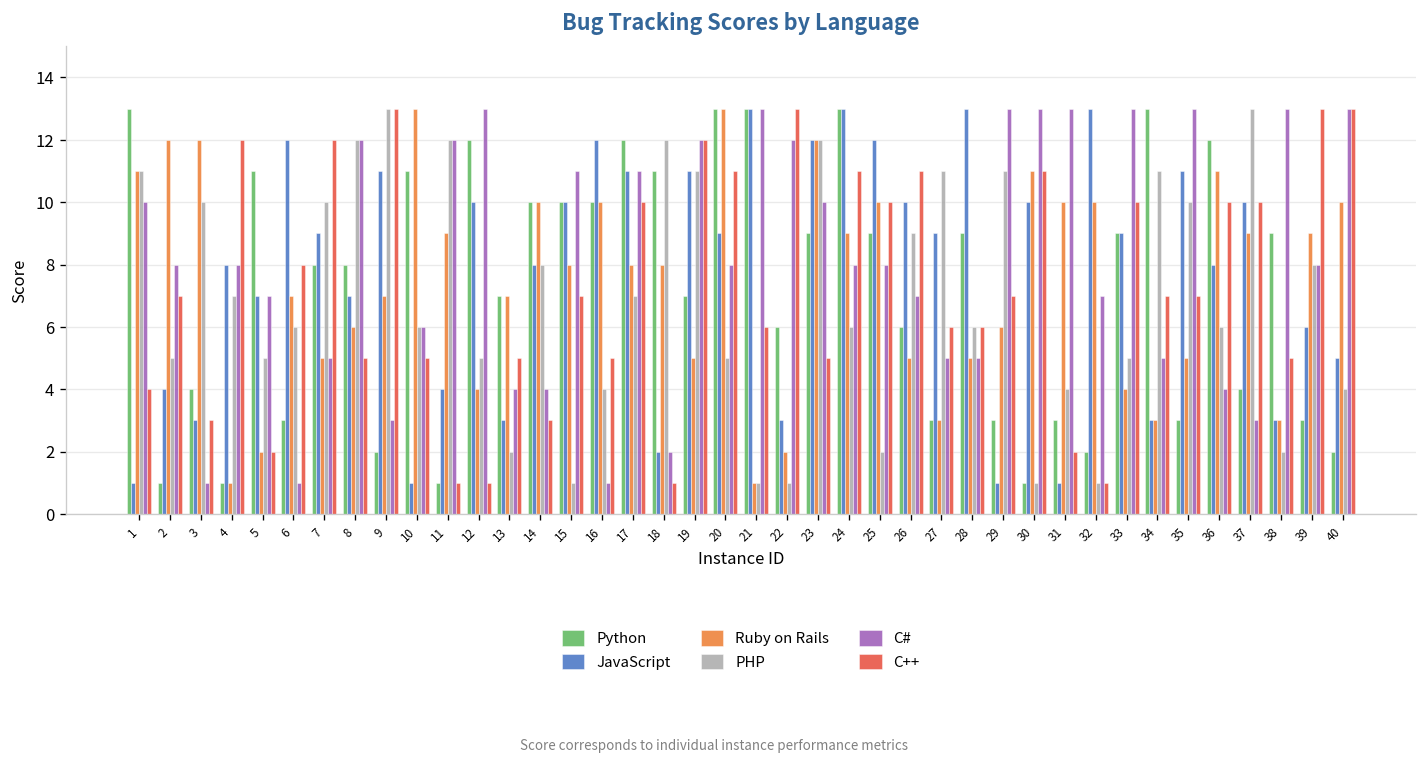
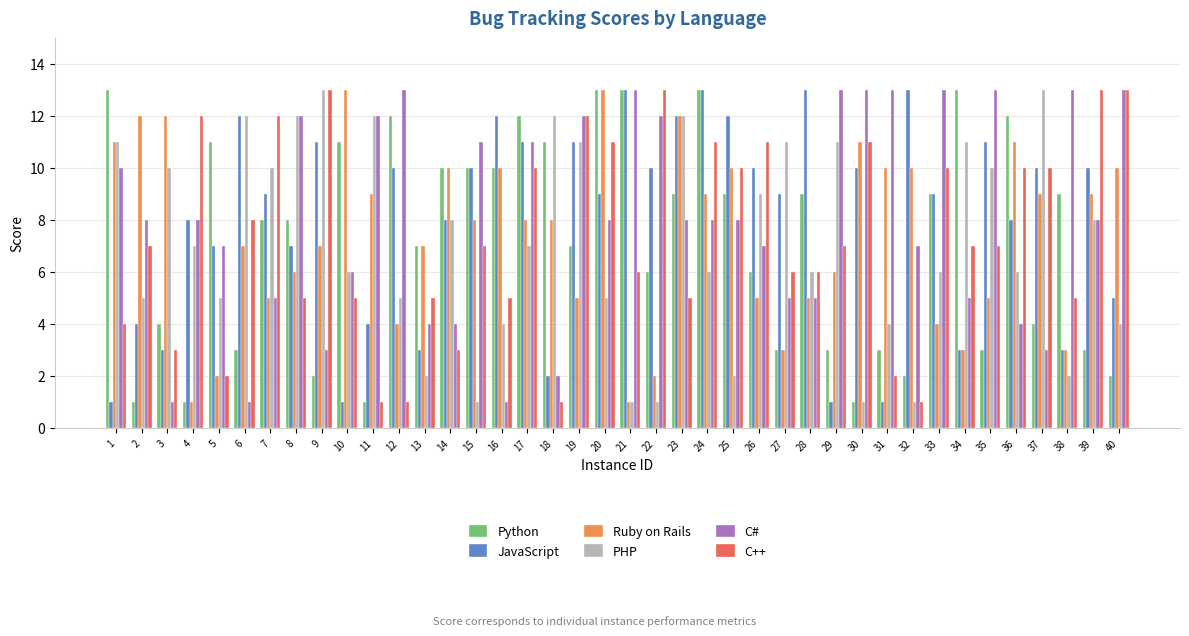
  {
    "Python": {
      "1": 13,
      "2": 1,
      "3": 4,
      "4": 1,
      "5": 11,
      "6": 3,
      "7": 8,
      "8": 8,
      "9": 2,
      "10": 11,
      "11": 1,
      "12": 12,
      "13": 7,
      "14": 10,
      "15": 10,
      "16": 10,
      "17": 12,
      "18": 11,
      "19": 7,
      "20": 13,
      "21": 13,
      "22": 6,
      "23": 9,
      "24": 13,
      "25": 9,
      "26": 6,
      "27": 3,
      "28": 9,
      "29": 3,
      "30": 1,
      "31": 3,
      "32": 2,
      "33": 9,
      "34": 13,
      "35": 3,
      "36": 12,
      "37": 4,
      "38": 9,
      "39": 3,
      "40": 2
    },
    "JavaScript": {
      "1": 1,
      "2": 4,
      "3": 3,
      "4": 8,
      "5": 7,
      "6": 12,
      "7": 9,
      "8": 7,
      "9": 11,
      "10": 1,
      "11": 4,
      "12": 10,
      "13": 3,
      "14": 8,
      "15": 10,
      "16": 12,
      "17": 11,
      "18": 2,
      "19": 11,
      "20": 9,
      "21": 13,
-     "22": 3,
+     "22": 10,
      "23": 12,
      "24": 13,
      "25": 12,
      "26": 10,
      "27": 9,
      "28": 13,
      "29": 1,
      "30": 10,
      "31": 1,
      "32": 13,
      "33": 9,
      "34": 3,
      "35": 11,
      "36": 8,
      "37": 10,
      "38": 3,
-     "39": 6,
+     "39": 10,
      "40": 5
    },
    "PHP": {
      "1": 11,
      "2": 5,
      "3": 10,
      "4": 7,
      "5": 5,
-     "6": 6,
+     "6": 12,
      "7": 10,
      "8": 12,
      "9": 13,
      "10": 6,
      "11": 12,
      "12": 5,
      "13": 2,
      "14": 8,
      "15": 1,
      "16": 4,
      "17": 7,
      "18": 12,
      "19": 11,
      "20": 5,
      "21": 1,
      "22": 1,
      "23": 12,
      "24": 6,
      "25": 2,
      "26": 9,
      "27": 11,
      "28": 6,
      "29": 11,
      "30": 1,
      "31": 4,
      "32": 1,
-     "33": 5,
+     "33": 6,
      "34": 11,
      "35": 10,
      "36": 6,
      "37": 13,
      "38": 2,
      "39": 8,
      "40": 4
    },
    "C#": {
      "1": 10,
      "2": 8,
      "3": 1,
      "4": 8,
      "5": 7,
      "6": 1,
      "7": 5,
      "8": 12,
      "9": 3,
      "10": 6,
      "11": 12,
      "12": 13,
      "13": 4,
      "14": 4,
      "15": 11,
      "16": 1,
      "17": 11,
      "18": 2,
      "19": 12,
      "20": 8,
      "21": 13,
      "22": 12,
-     "23": 10,
+     "23": 8,
      "24": 8,
      "25": 8,
      "26": 7,
      "27": 5,
      "28": 5,
      "29": 13,
      "30": 13,
      "31": 13,
      "32": 7,
      "33": 13,
      "34": 5,
      "35": 13,
      "36": 4,
      "37": 3,
      "38": 13,
      "39": 8,
      "40": 13
    }
  }
